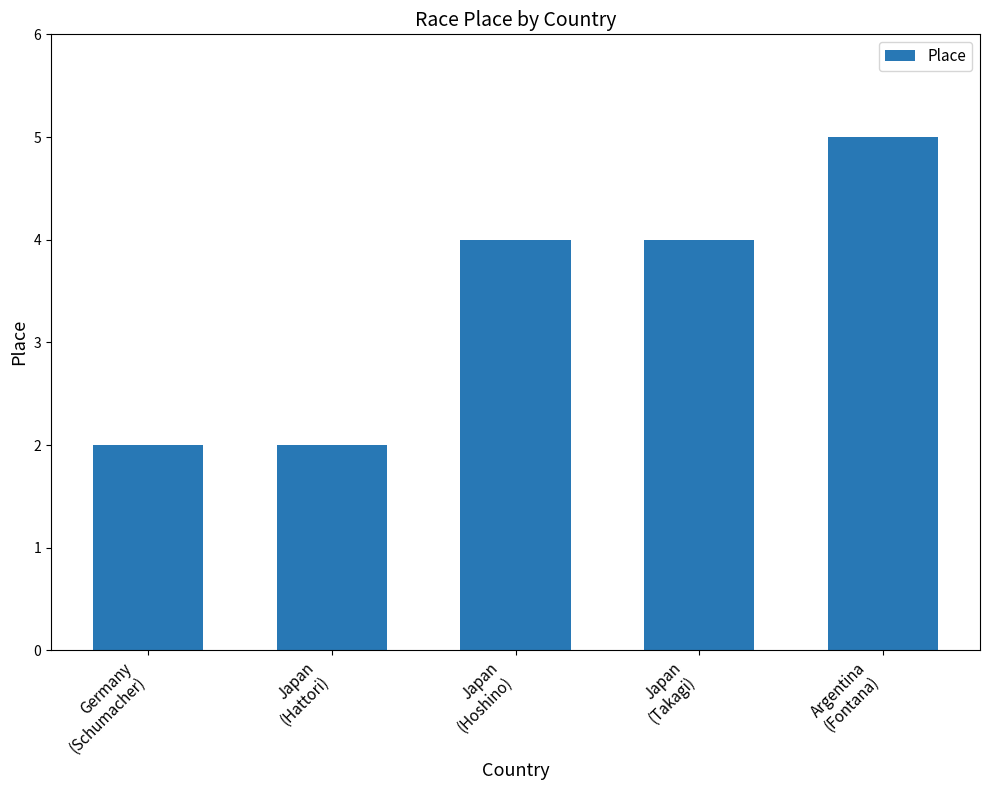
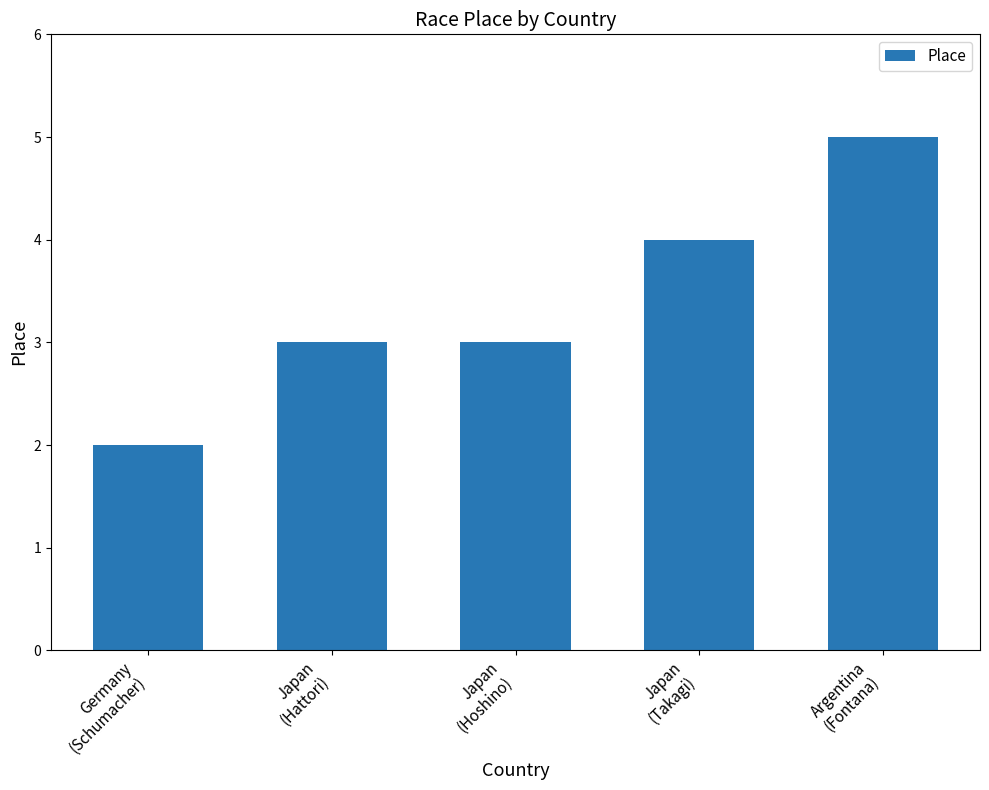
  {
    "Germany (Schumacher)": 2,
-   "Japan (Hattori)": 2,
-   "Japan (Hoshino)": 4,
+   "Japan (Hattori)": 3,
+   "Japan (Hoshino)": 3,
    "Japan (Takagi)": 4,
    "Argentina (Fontana)": 5
  }
